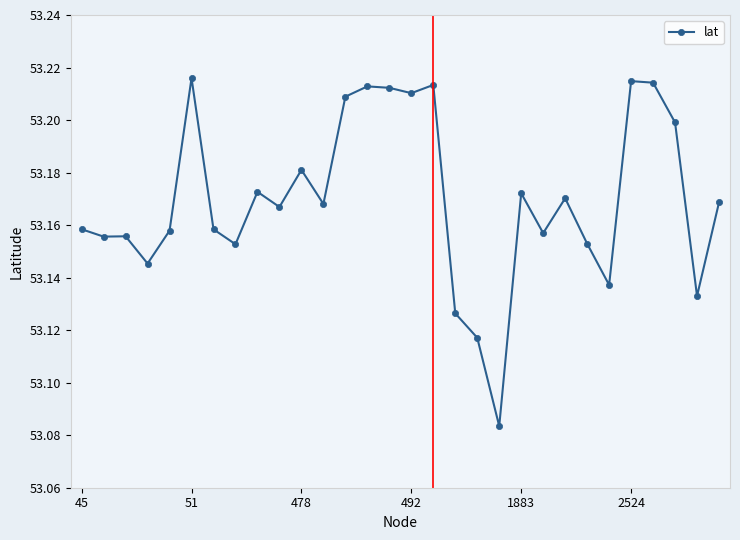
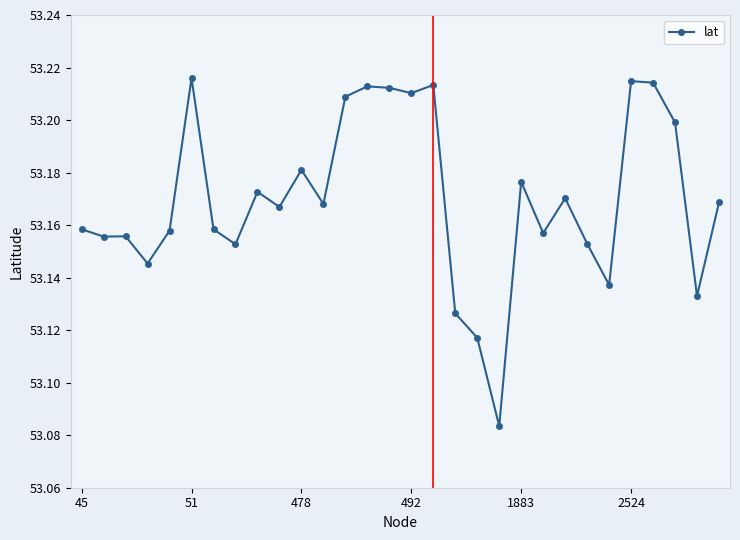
  {
    "45": 53.158,
    "51": 53.216,
    "478": 53.181,
    "492": 53.210,
-   "1883": 53.172,
+   "1883": 53.176,
    "2524": 53.215
  }
